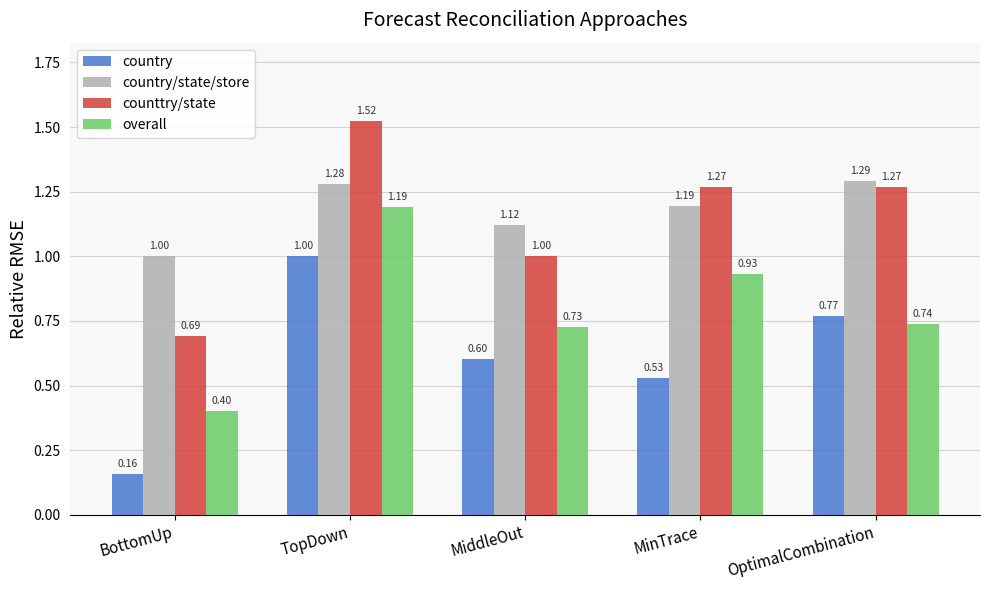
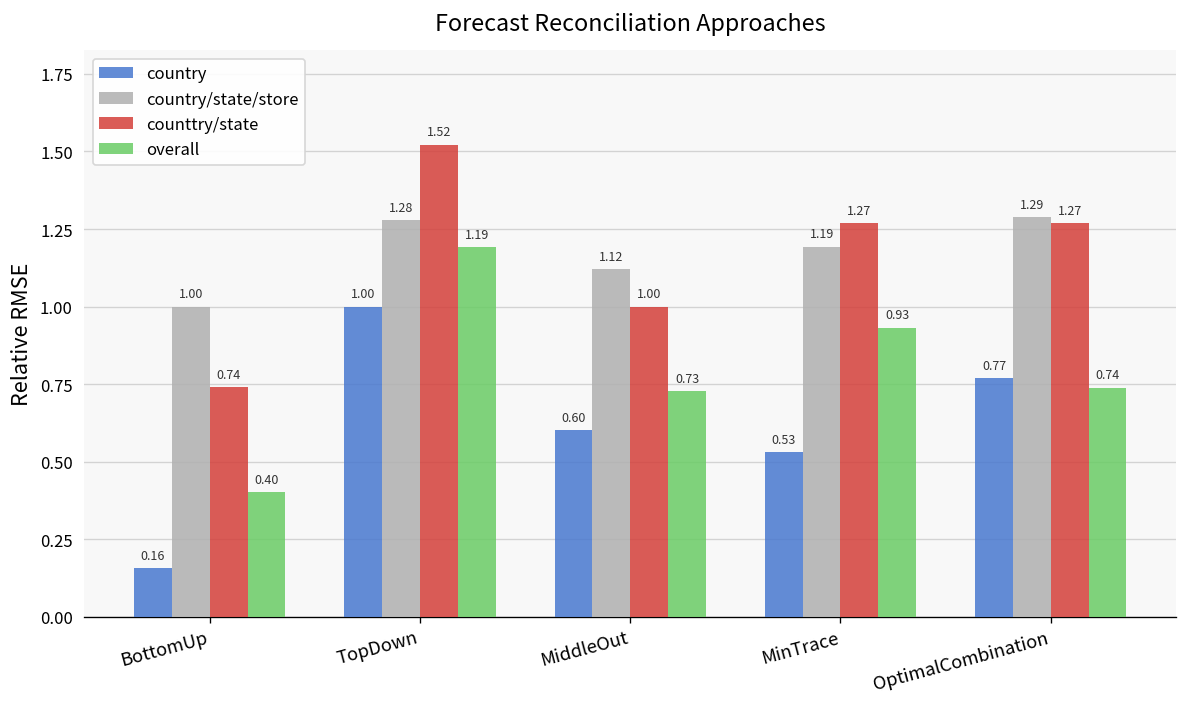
  {
    "country": {
      "BottomUp": 0.16,
      "TopDown": 1.00,
      "MiddleOut": 0.60,
      "MinTrace": 0.53,
      "OptimalCombination": 0.77
    },
    "country/state/store": {
      "BottomUp": 1.00,
      "TopDown": 1.28,
      "MiddleOut": 1.12,
      "MinTrace": 1.19,
      "OptimalCombination": 1.29
    },
    "counttry/state": {
-     "BottomUp": 0.69,
+     "BottomUp": 0.74,
      "TopDown": 1.52,
      "MiddleOut": 1.00,
      "MinTrace": 1.27,
      "OptimalCombination": 1.27
    },
    "overall": {
      "BottomUp": 0.40,
      "TopDown": 1.19,
      "MiddleOut": 0.73,
      "MinTrace": 0.93,
      "OptimalCombination": 0.74
    }
  }
